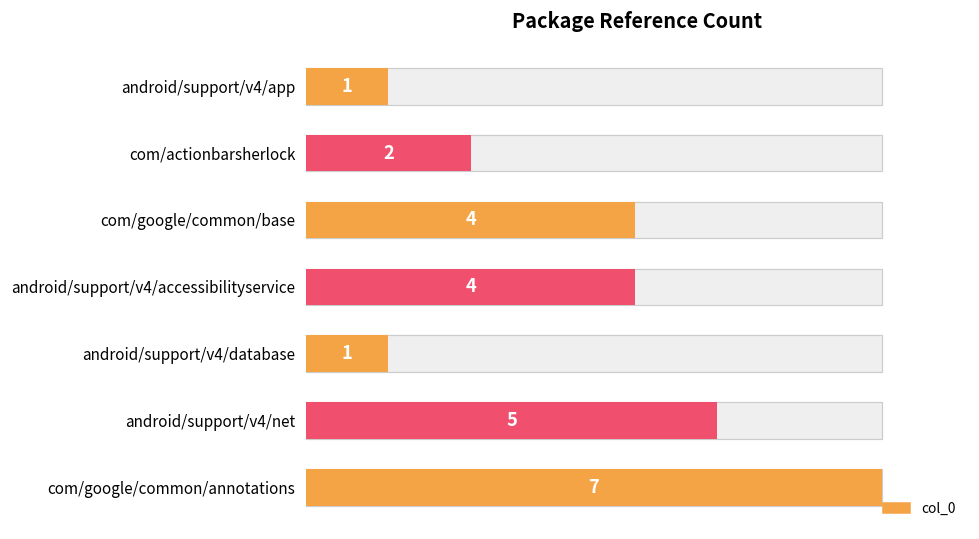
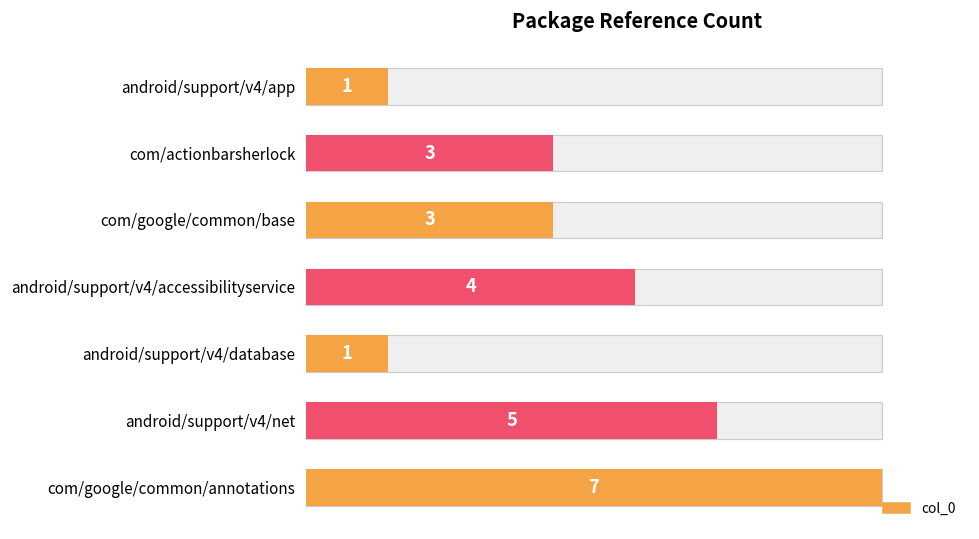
  {
    "col_0": {
-     "com/actionbarsherlock": 2,
-     "com/google/common/base": 4,
+     "com/actionbarsherlock": 3,
+     "com/google/common/base": 3,
      "com/google/common/annotations": 7
    }
  }
